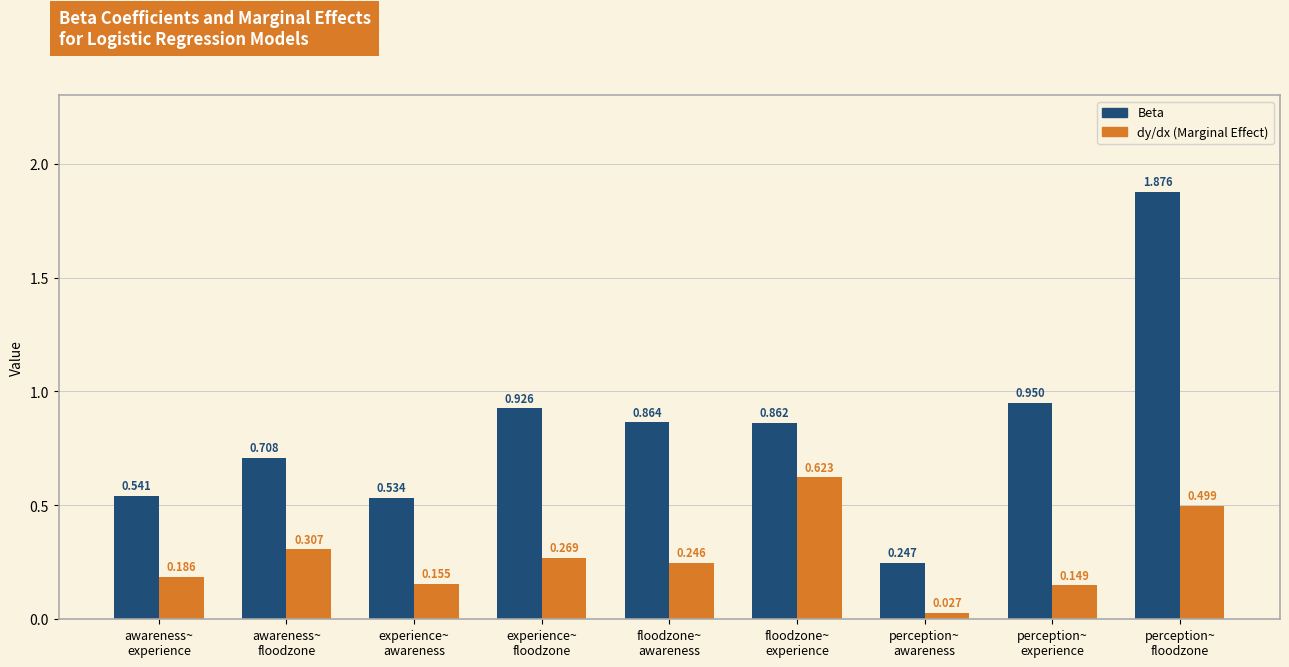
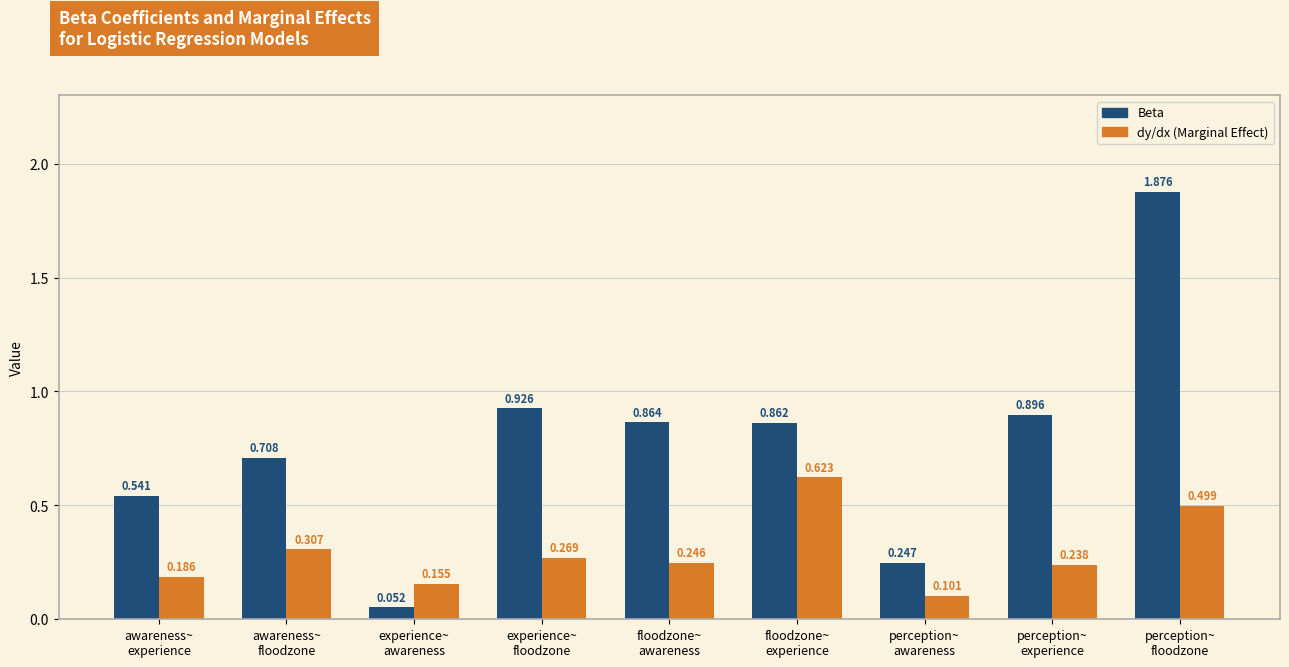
  {
    "Beta": {
      "awareness~ experience": 0.541,
      "awareness~ floodzone": 0.708,
-     "experience~ awareness": 0.534,
+     "experience~ awareness": 0.052,
      "experience~ floodzone": 0.926,
      "floodzone~ awareness": 0.864,
      "floodzone~ experience": 0.862,
      "perception~ awareness": 0.247,
-     "perception~ experience": 0.950,
+     "perception~ experience": 0.896,
      "perception~ floodzone": 1.876
    },
    "dy/dx (Marginal Effect)": {
      "awareness~ experience": 0.186,
      "awareness~ floodzone": 0.307,
      "experience~ awareness": 0.155,
      "experience~ floodzone": 0.269,
      "floodzone~ awareness": 0.246,
      "floodzone~ experience": 0.623,
-     "perception~ awareness": 0.027,
-     "perception~ experience": 0.149,
+     "perception~ awareness": 0.101,
+     "perception~ experience": 0.238,
      "perception~ floodzone": 0.499
    }
  }
